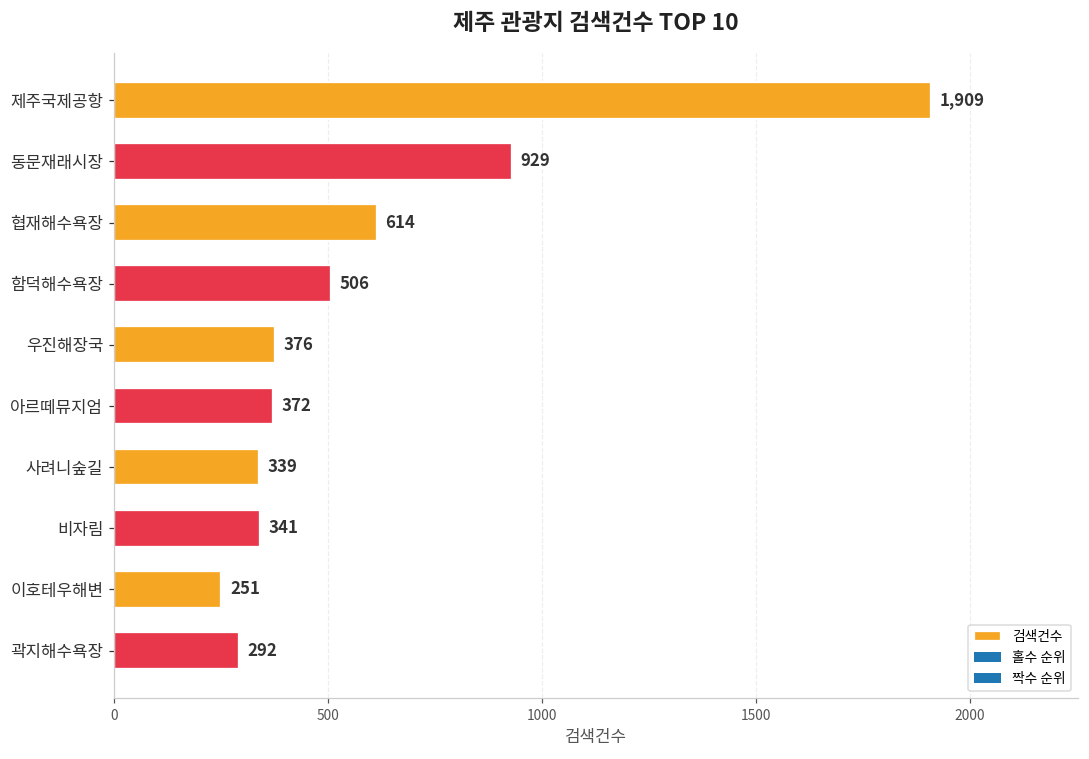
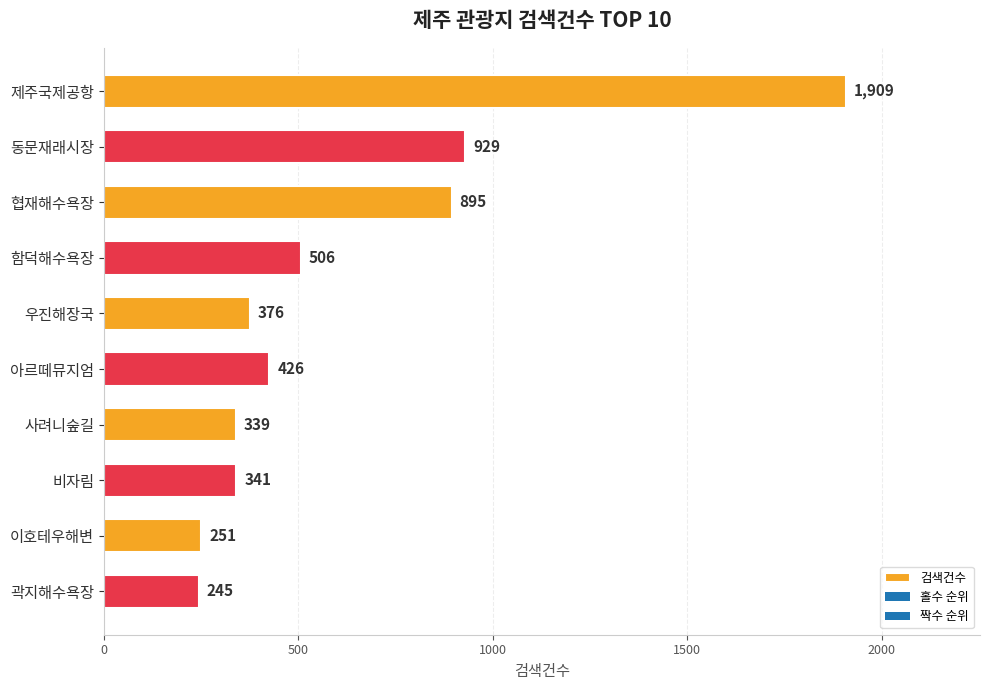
  {
    "제주국제공항": "1,909",
    "동문재래시장": "929",
-   "협재해수욕장": "614",
+   "협재해수욕장": "895",
    "함덕해수욕장": "506",
    "우진해장국": "376",
-   "아르떼뮤지엄": "372",
+   "아르떼뮤지엄": "426",
    "사려니숲길": "339",
    "비자림": "341",
    "이호테우해변": "251",
-   "곽지해수욕장": "292"
+   "곽지해수욕장": "245"
  }
